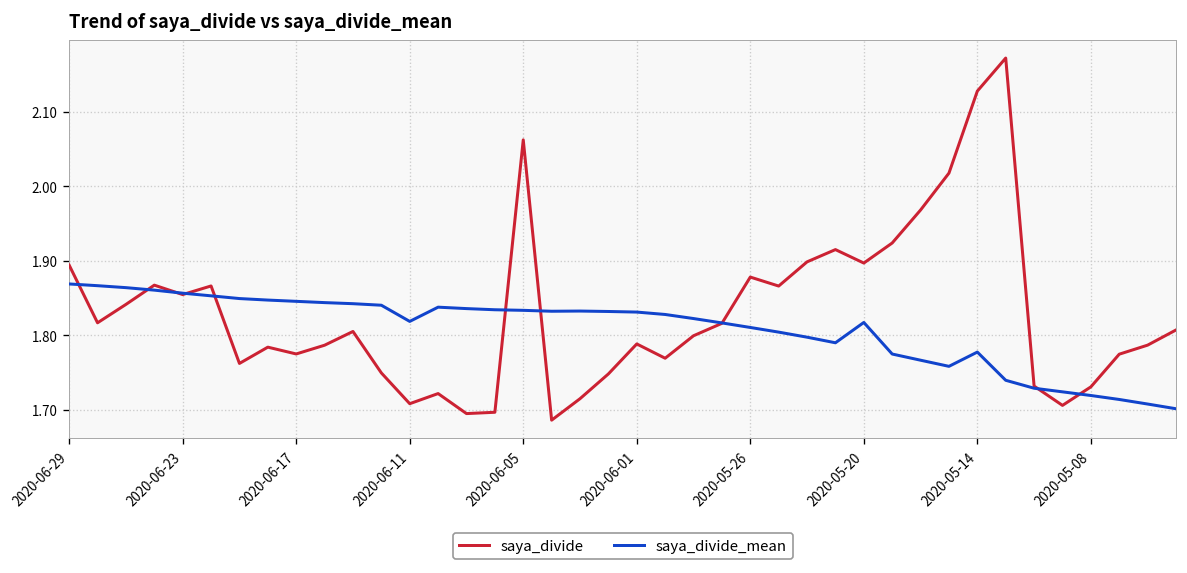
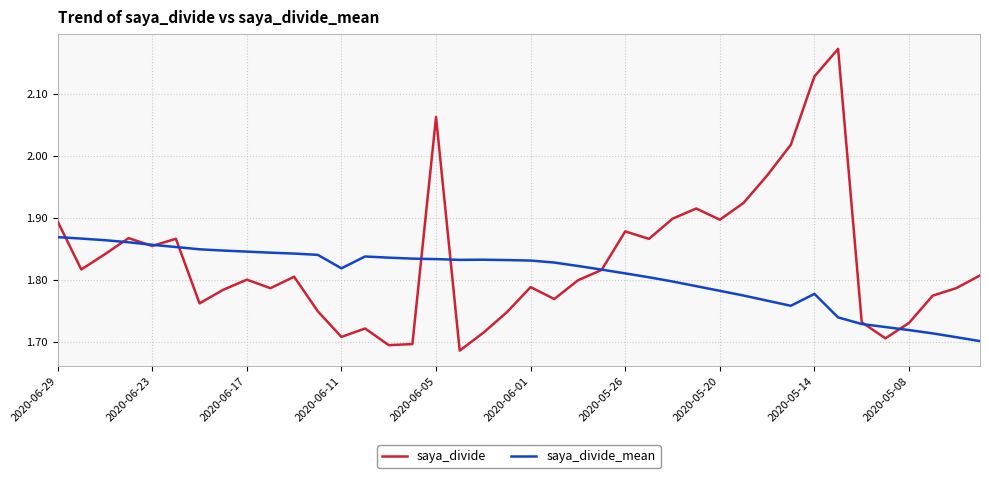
  {
    "saya_divide": {
      "2020-06-29": 1.89,
-     "2020-06-17": 1.77,
+     "2020-06-17": 1.80,
      "2020-06-11": 1.71,
      "2020-06-05": 2.06,
      "2020-06-01": 1.79,
      "2020-05-26": 1.88,
      "2020-05-20": 1.90,
      "2020-05-14": 2.13,
      "2020-05-08": 1.73
    },
    "saya_divide_mean": {
      "2020-06-29": 1.87,
      "2020-06-17": 1.85,
      "2020-06-11": 1.82,
      "2020-06-05": 1.83,
      "2020-06-01": 1.83,
      "2020-05-26": 1.81,
-     "2020-05-20": 1.82,
+     "2020-05-20": 1.78,
      "2020-05-14": 1.78,
      "2020-05-08": 1.72
    }
  }
